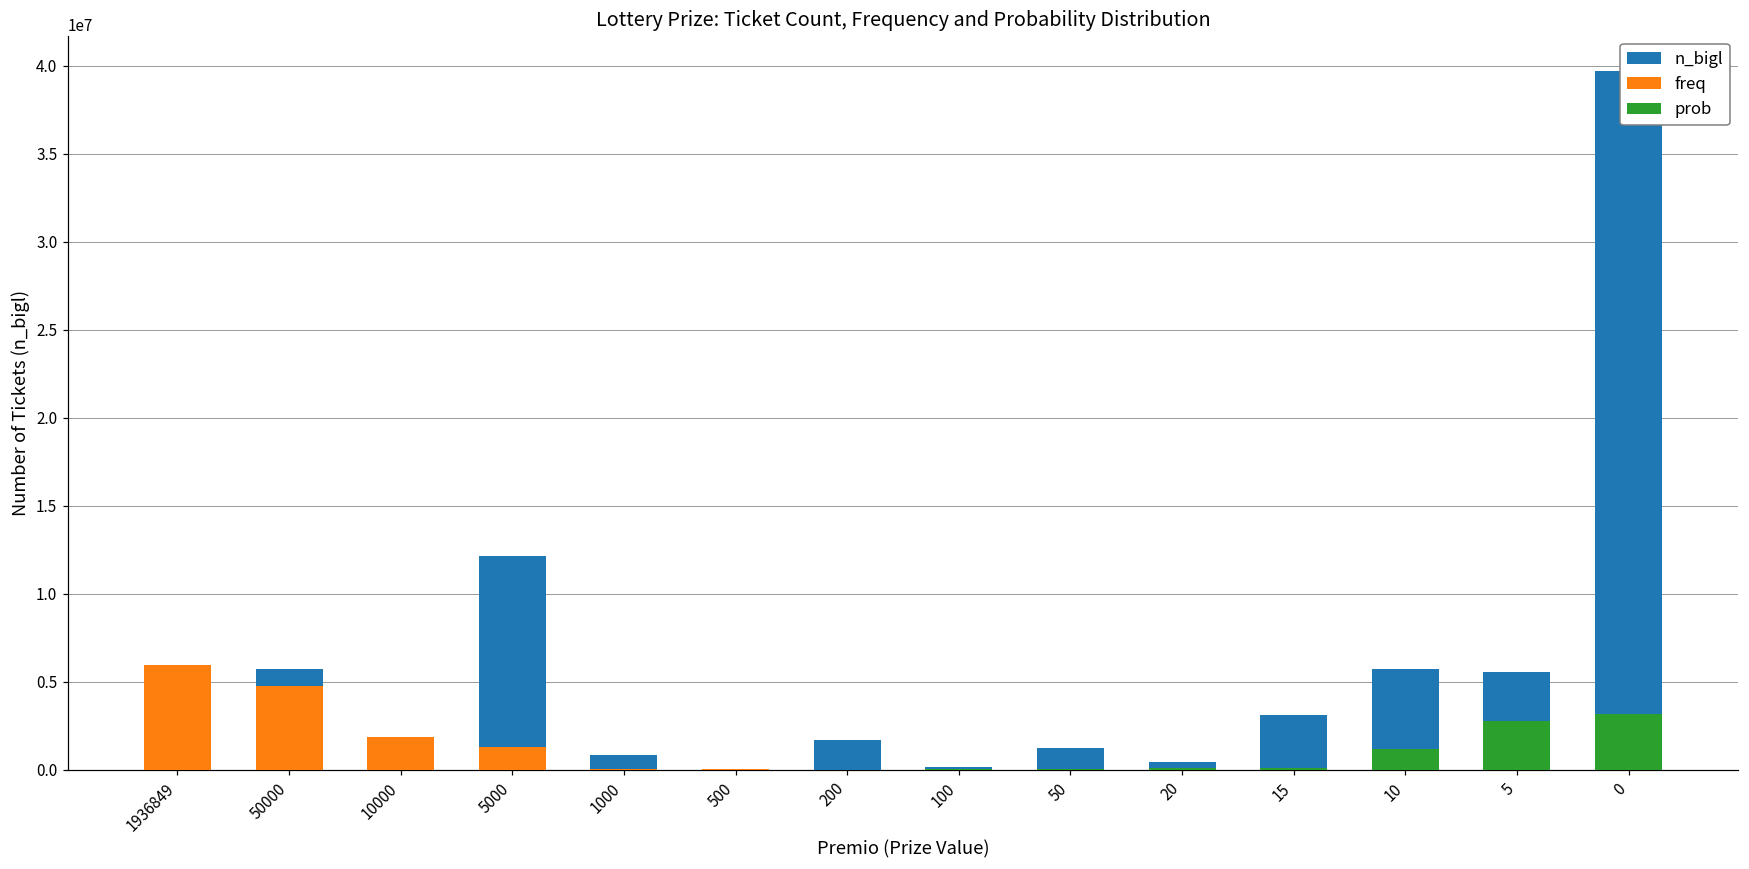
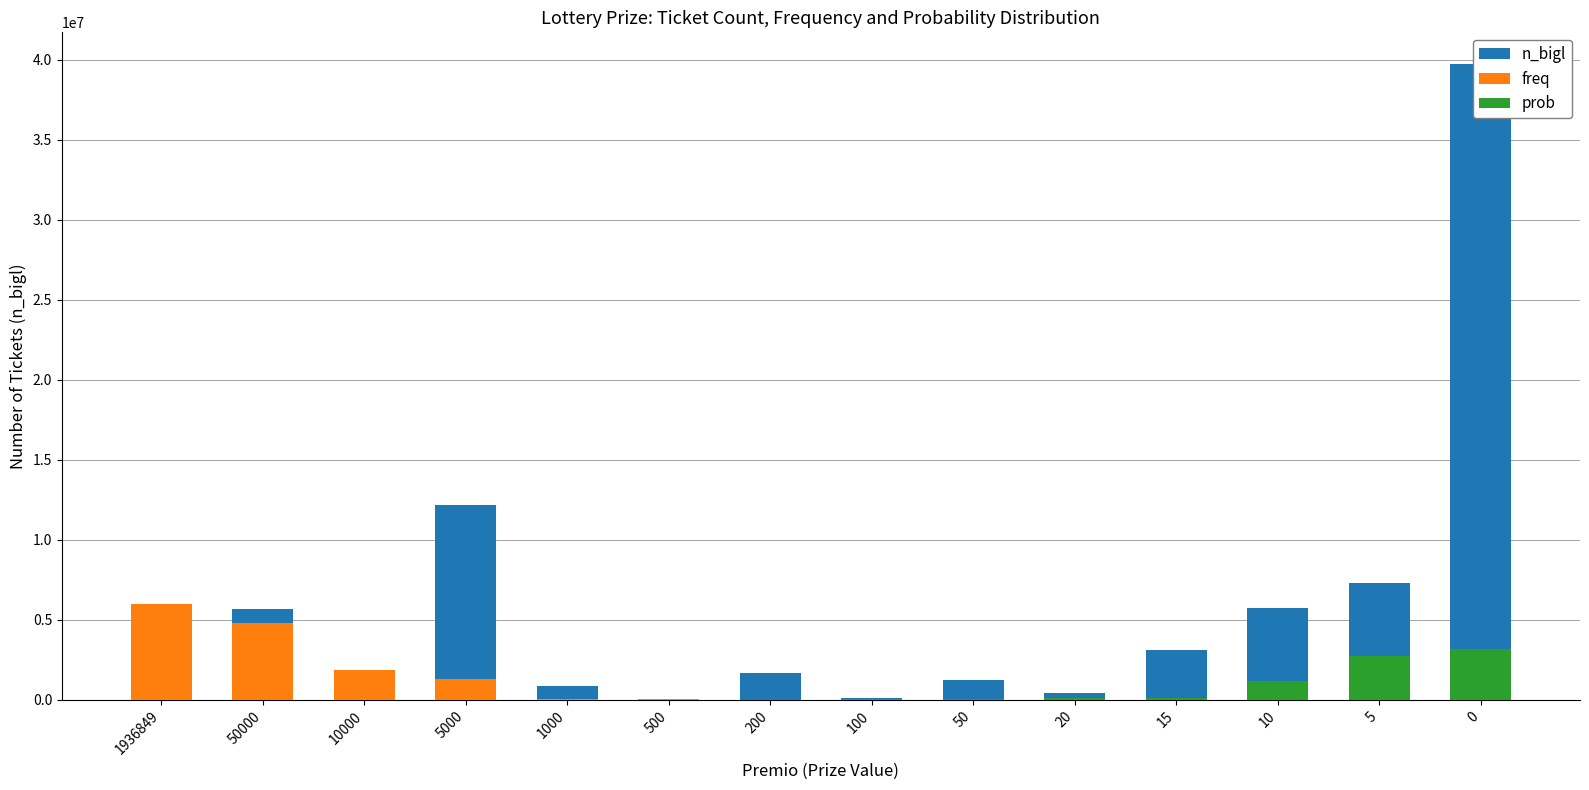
  {
    "n_bigl": {
      "50000": 5700000,
      "5000": 12200000,
      "1000": 900000,
      "200": 1700000,
      "50": 1200000,
      "20": 400000,
      "15": 3100000,
      "10": 5700000,
-     "5": 5500000
+     "5": 7300000
    },
    "freq": {
      "1936849": 6000000,
      "10000": 1900000
    }
  }
